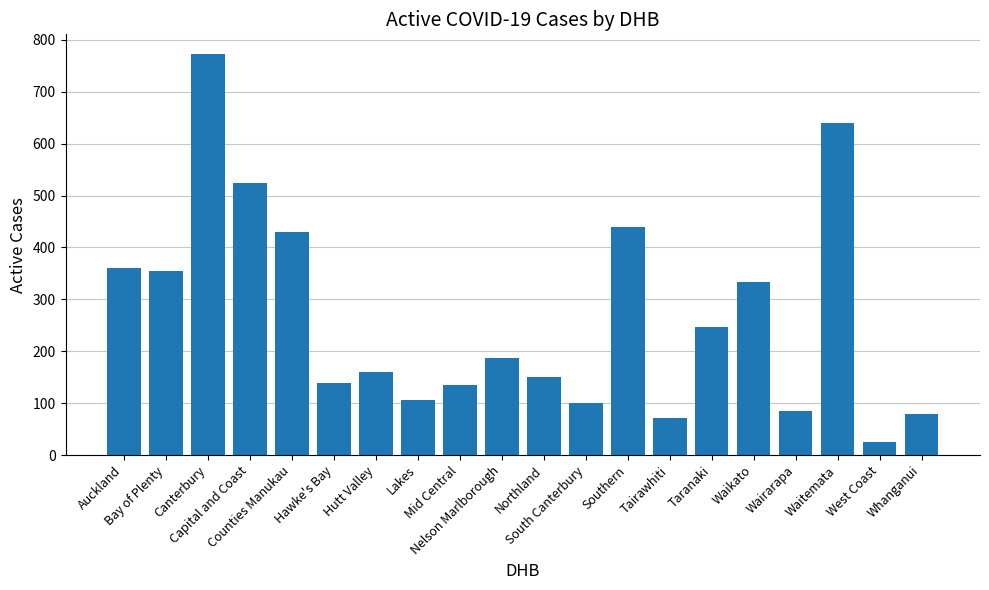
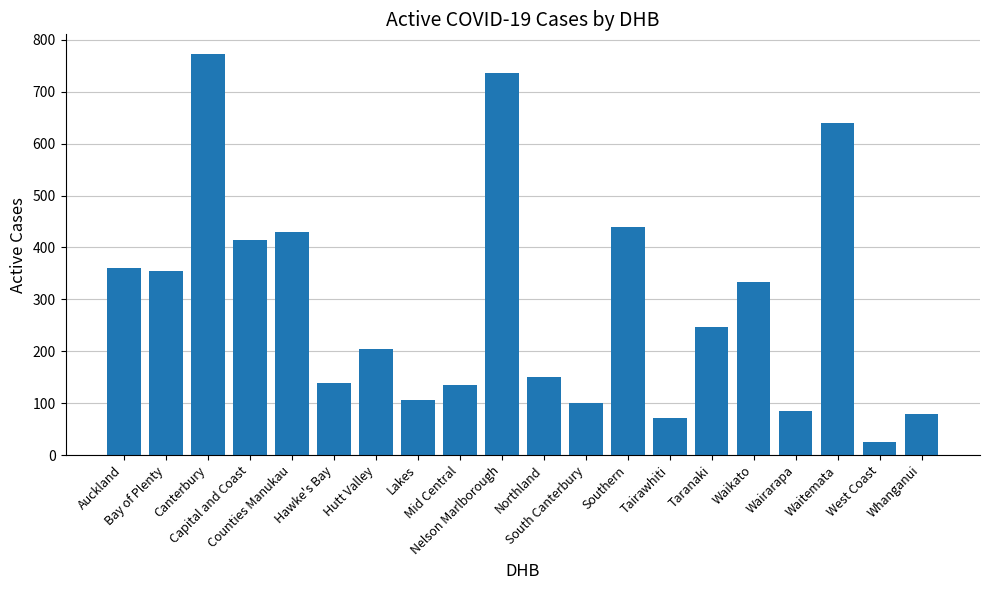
  {
    "Auckland": 360,
    "Bay of Plenty": 350,
    "Canterbury": 770,
-   "Capital and Coast": 520,
+   "Capital and Coast": 410,
    "Counties Manukau": 430,
    "Hawke's Bay": 140,
-   "Hutt Valley": 160,
+   "Hutt Valley": 200,
    "Lakes": 110,
    "Mid Central": 140,
-   "Nelson Marlborough": 190,
+   "Nelson Marlborough": 740,
    "Northland": 150,
    "South Canterbury": 100,
    "Southern": 440,
    "Tairawhiti": 70,
    "Taranaki": 250,
    "Waikato": 330,
    "Wairarapa": 90,
    "Waitemata": 640,
    "West Coast": 30,
    "Whanganui": 80
  }
